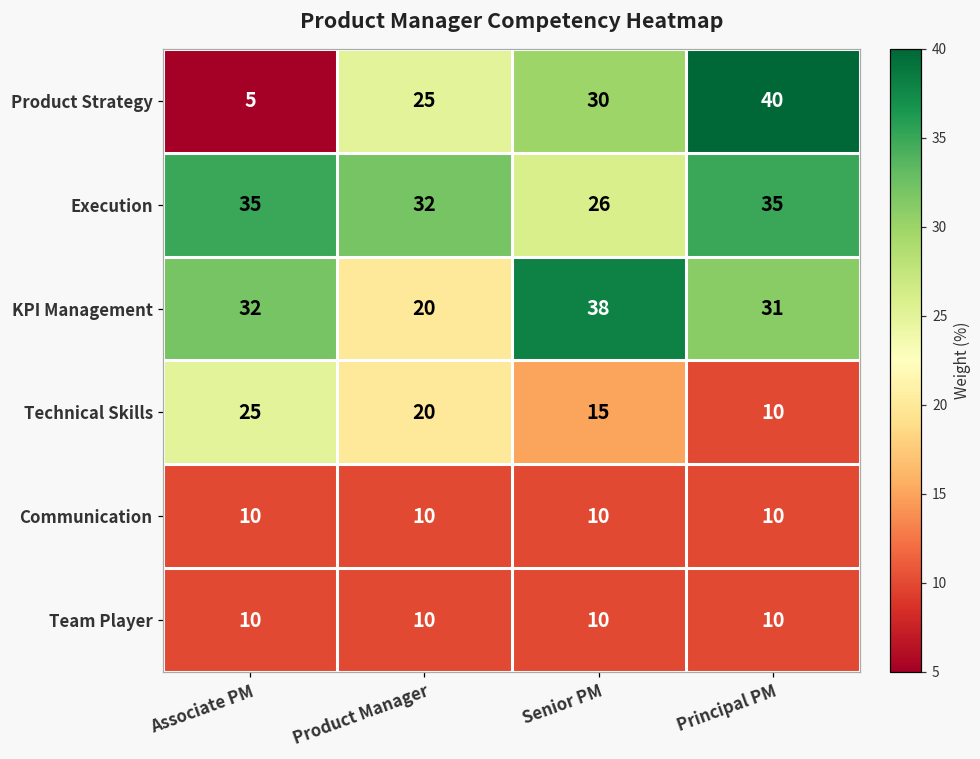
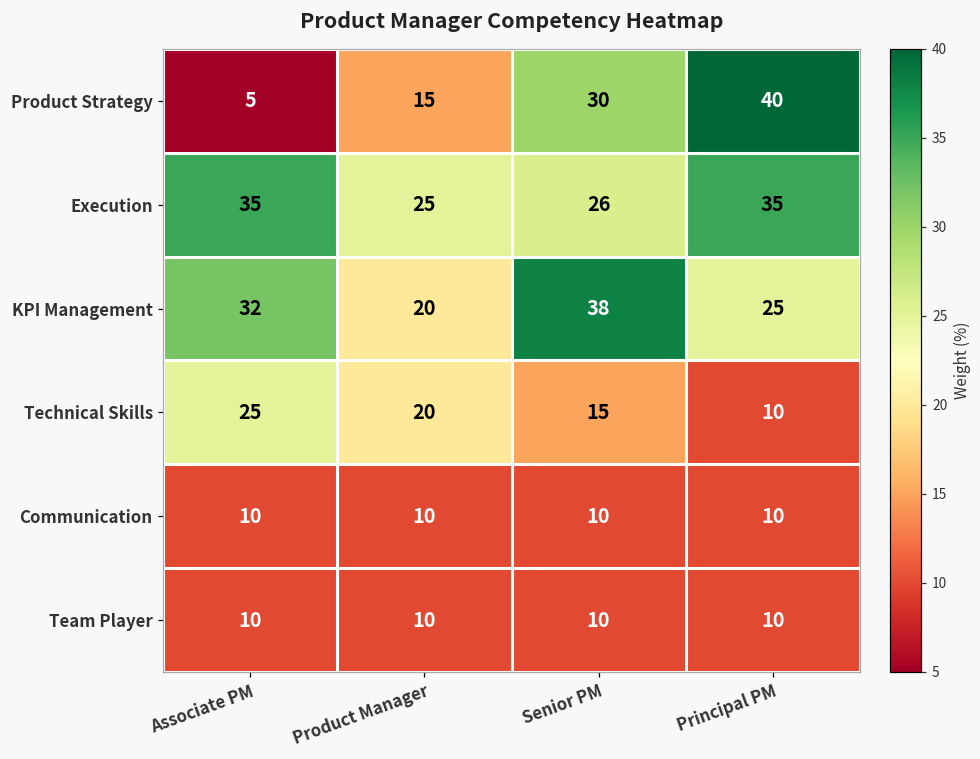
  {
    "Product Strategy": {
      "Associate PM": 5,
-     "Product Manager": 25,
+     "Product Manager": 15,
      "Senior PM": 30,
      "Principal PM": 40
    },
    "Execution": {
      "Associate PM": 35,
-     "Product Manager": 32,
+     "Product Manager": 25,
      "Senior PM": 26,
      "Principal PM": 35
    },
    "KPI Management": {
      "Associate PM": 32,
      "Product Manager": 20,
      "Senior PM": 38,
-     "Principal PM": 31
+     "Principal PM": 25
    },
    "Technical Skills": {
      "Associate PM": 25,
      "Product Manager": 20,
      "Senior PM": 15,
      "Principal PM": 10
    },
    "Communication": {
      "Associate PM": 10,
      "Product Manager": 10,
      "Senior PM": 10,
      "Principal PM": 10
    },
    "Team Player": {
      "Associate PM": 10,
      "Product Manager": 10,
      "Senior PM": 10,
      "Principal PM": 10
    }
  }
